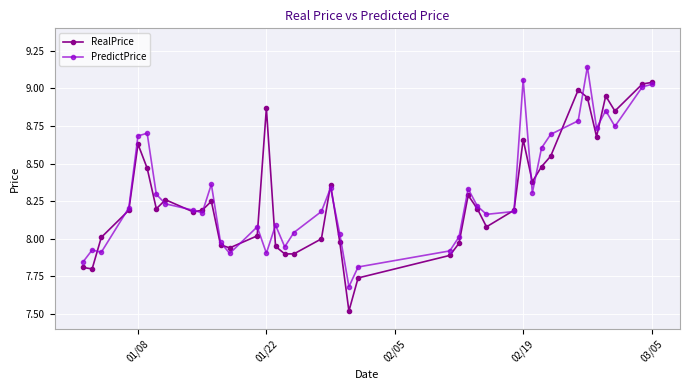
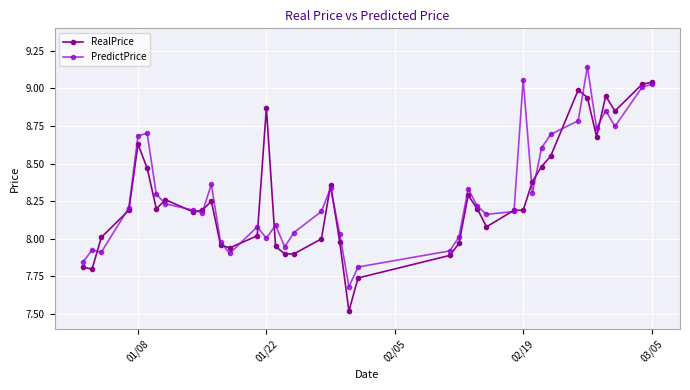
  {
    "RealPrice": {
      "01/08": 8.63,
      "01/22": 8.87,
-     "02/19": 8.66
+     "02/19": 8.19
    },
    "PredictPrice": {
      "01/08": 8.69,
-     "01/22": 7.91,
+     "01/22": 8.00,
      "02/19": 9.06
    }
  }
